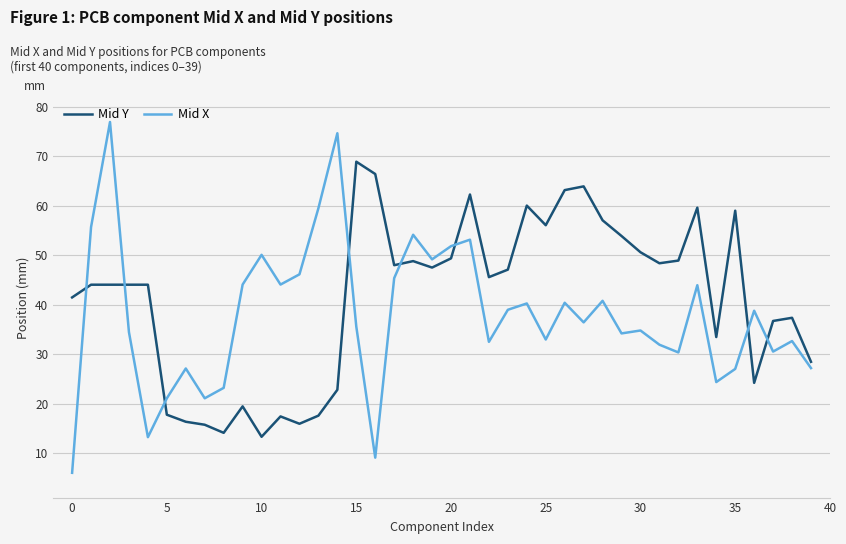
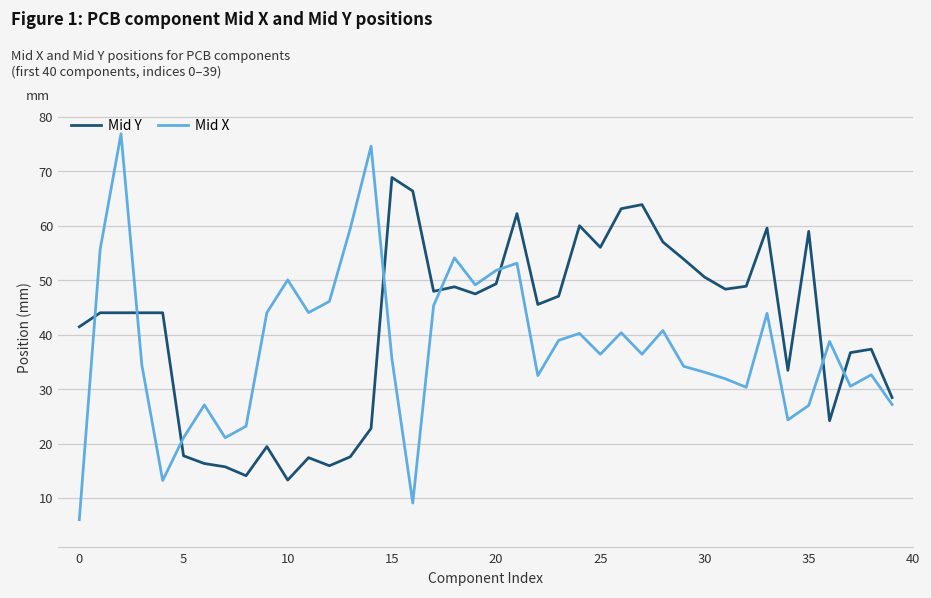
  {
    "Mid Y": {
      "5": 18,
      "10": 13,
      "15": 69,
      "20": 49,
      "25": 56,
      "30": 51,
      "35": 59
    },
    "Mid X": {
      "5": 21,
      "10": 50,
      "15": 36,
      "20": 52,
-     "25": 33,
-     "30": 35,
+     "25": 36,
+     "30": 33,
      "35": 27
    }
  }
